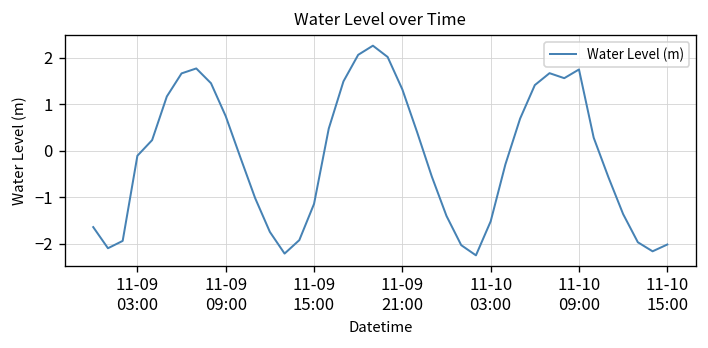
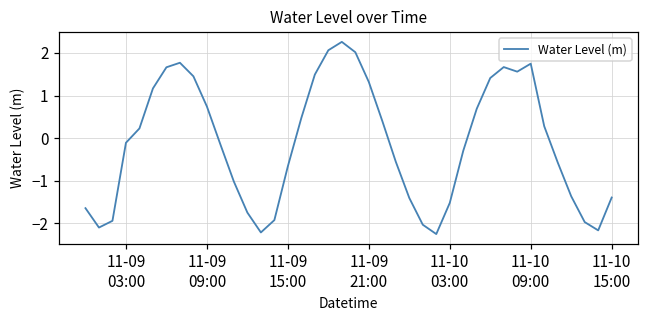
  {
    "11-09 03:00": -0.1,
    "11-09 09:00": 0.7,
-   "11-09 15:00": -1.1,
+   "11-09 15:00": -0.7,
    "11-09 21:00": 1.3,
    "11-10 03:00": -1.5,
    "11-10 09:00": 1.7,
-   "11-10 15:00": -2.0
+   "11-10 15:00": -1.4
  }
